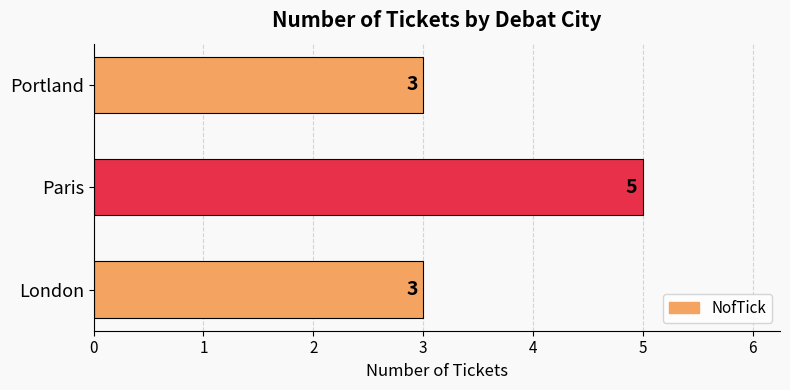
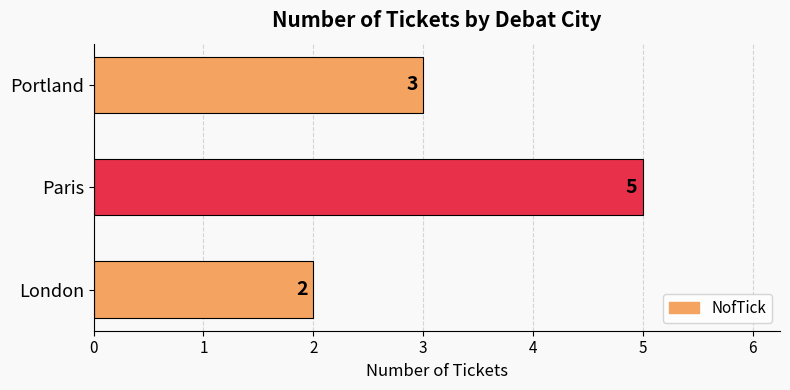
  {
    "Portland": 3,
    "Paris": 5,
-   "London": 3
+   "London": 2
  }
